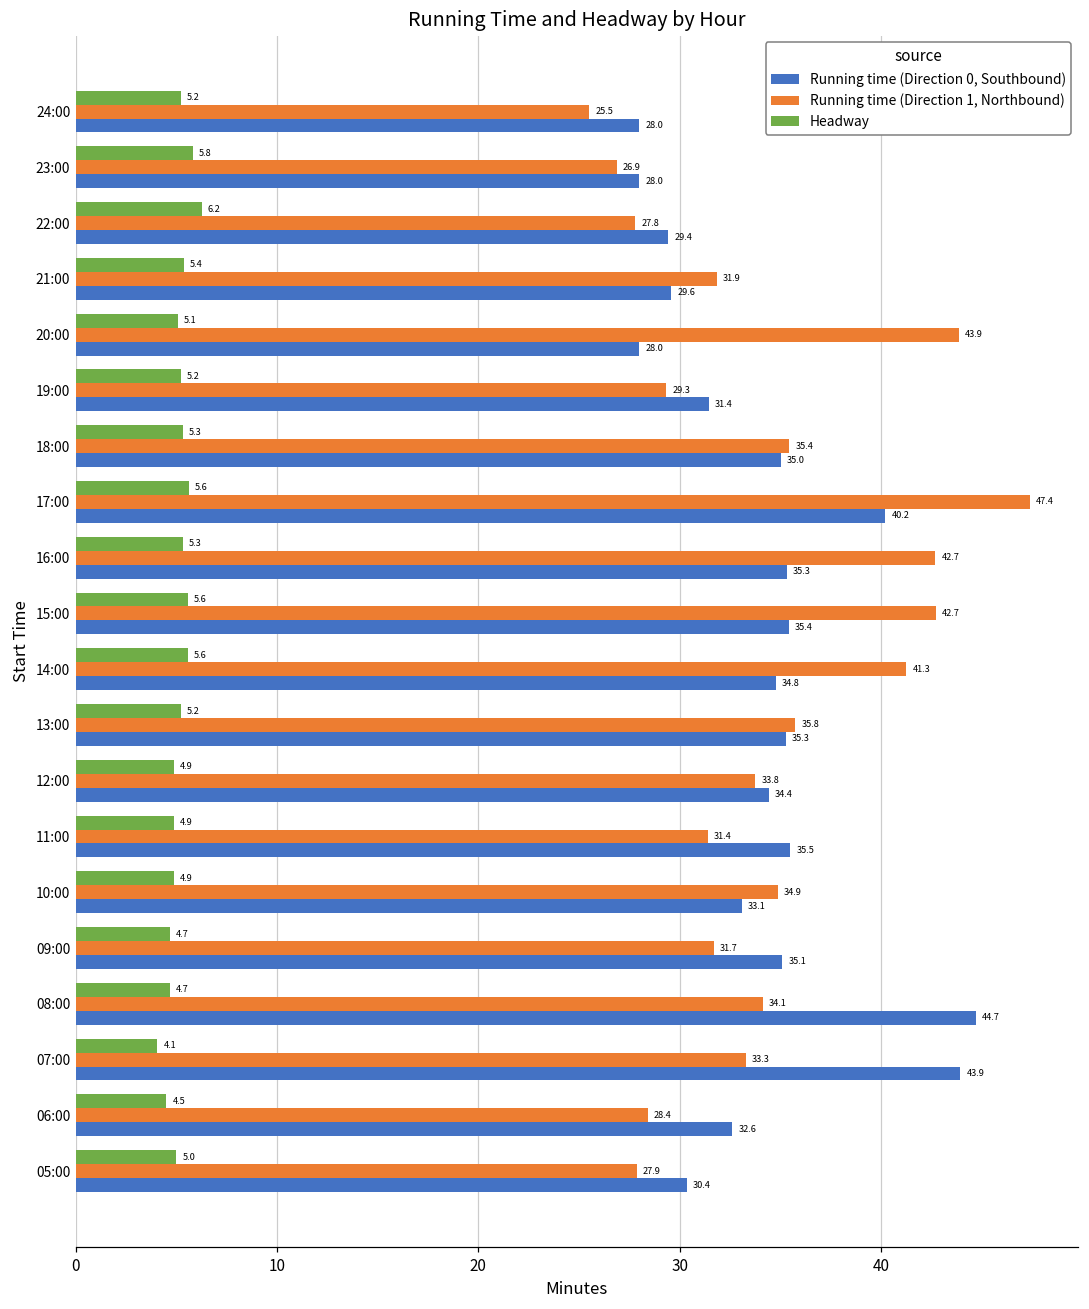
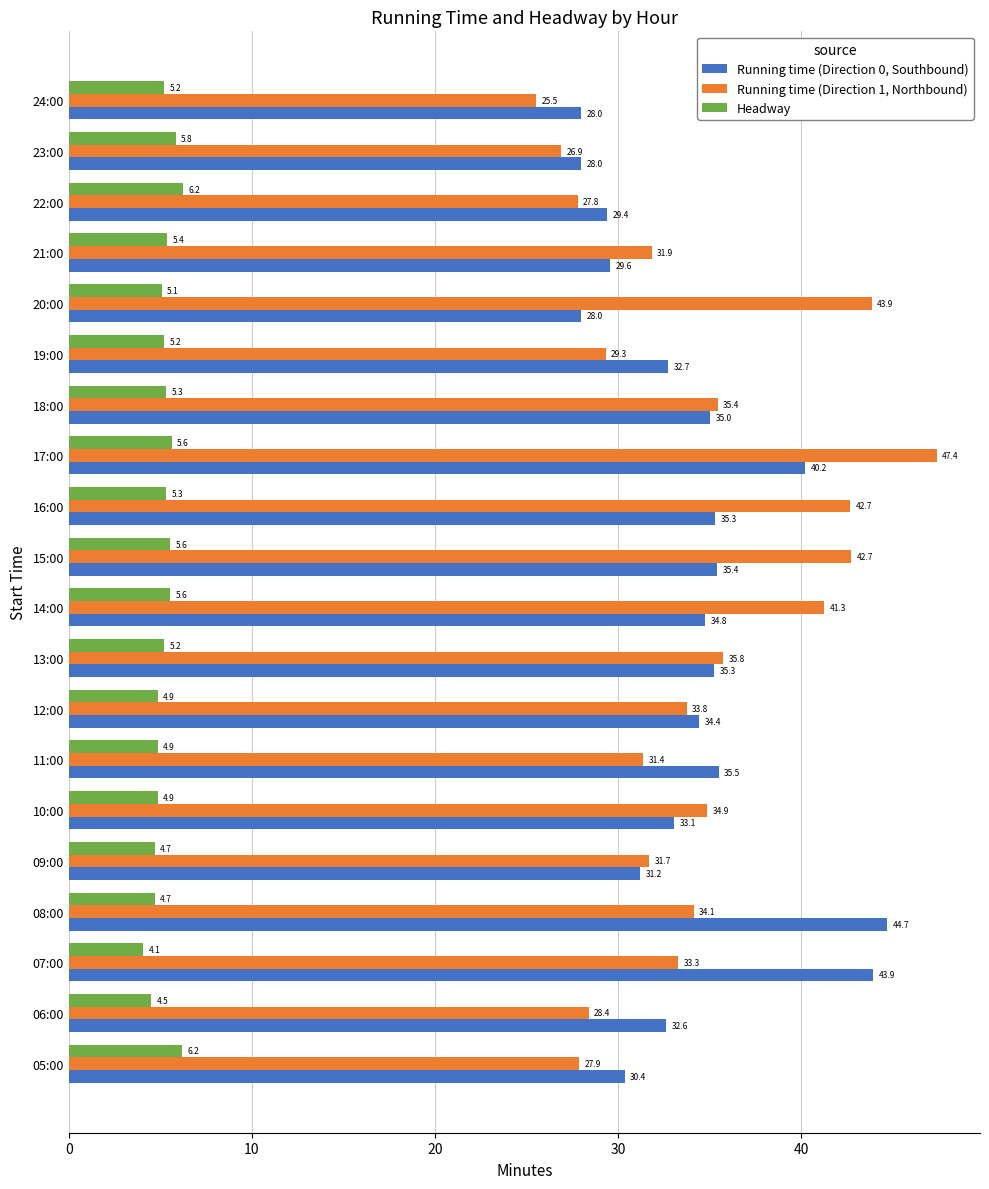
  {
    "Running time (Direction 0, Southbound)": {
      "24:00": 28.0,
      "23:00": 28.0,
      "22:00": 29.4,
      "21:00": 29.6,
      "20:00": 28.0,
-     "19:00": 31.4,
+     "19:00": 32.7,
      "18:00": 35.0,
      "17:00": 40.2,
      "16:00": 35.3,
      "15:00": 35.4,
      "14:00": 34.8,
      "13:00": 35.3,
      "12:00": 34.4,
      "11:00": 35.5,
      "10:00": 33.1,
-     "09:00": 35.1,
+     "09:00": 31.2,
      "08:00": 44.7,
      "07:00": 43.9,
      "06:00": 32.6,
      "05:00": 30.4
    },
    "Running time (Direction 1, Northbound)": {
      "24:00": 25.5,
      "23:00": 26.9,
      "22:00": 27.8,
      "21:00": 31.9,
      "20:00": 43.9,
      "19:00": 29.3,
      "18:00": 35.4,
      "17:00": 47.4,
      "16:00": 42.7,
      "15:00": 42.7,
      "14:00": 41.3,
      "13:00": 35.8,
      "12:00": 33.8,
      "11:00": 31.4,
      "10:00": 34.9,
      "09:00": 31.7,
      "08:00": 34.1,
      "07:00": 33.3,
      "06:00": 28.4,
      "05:00": 27.9
    },
    "Headway": {
      "24:00": 5.2,
      "23:00": 5.8,
      "22:00": 6.2,
      "21:00": 5.4,
      "20:00": 5.1,
      "19:00": 5.2,
      "18:00": 5.3,
      "17:00": 5.6,
      "16:00": 5.3,
      "15:00": 5.6,
      "14:00": 5.6,
      "13:00": 5.2,
      "12:00": 4.9,
      "11:00": 4.9,
      "10:00": 4.9,
      "09:00": 4.7,
      "08:00": 4.7,
      "07:00": 4.1,
      "06:00": 4.5,
-     "05:00": 5.0
+     "05:00": 6.2
    }
  }
